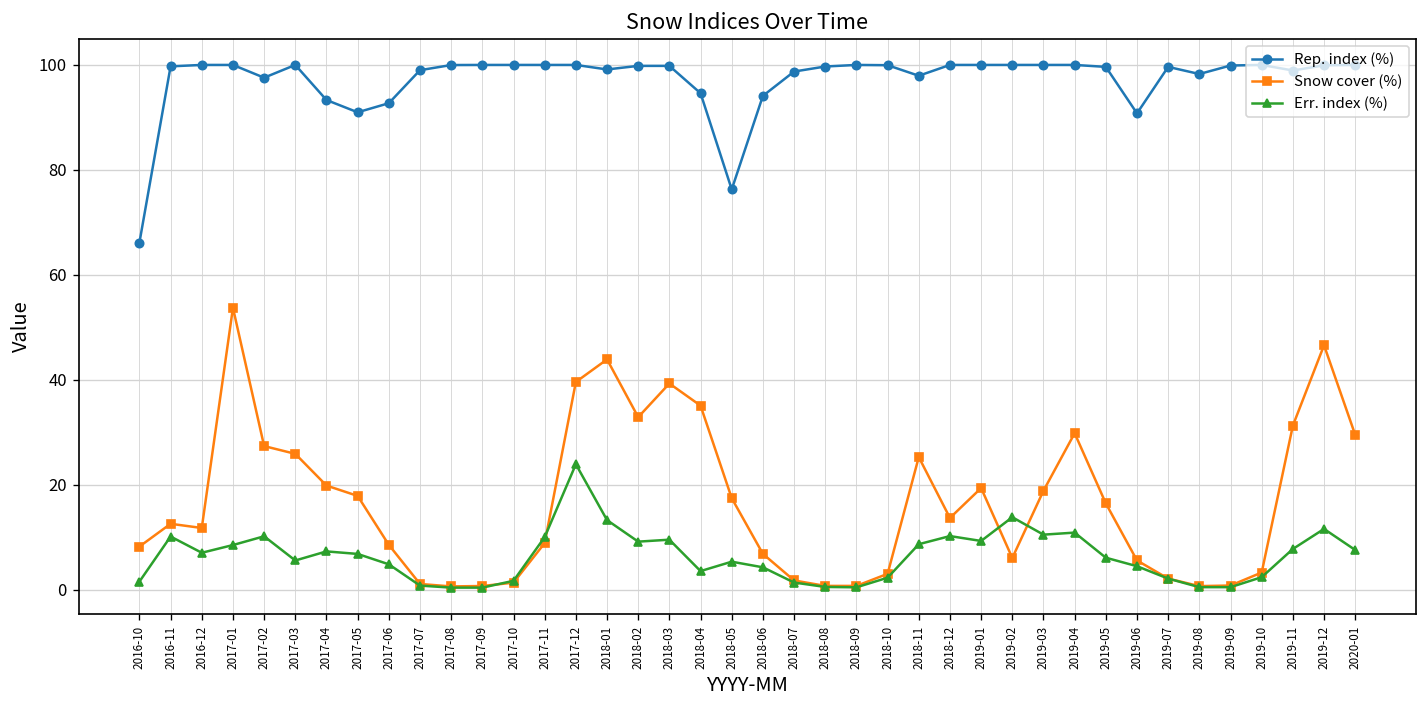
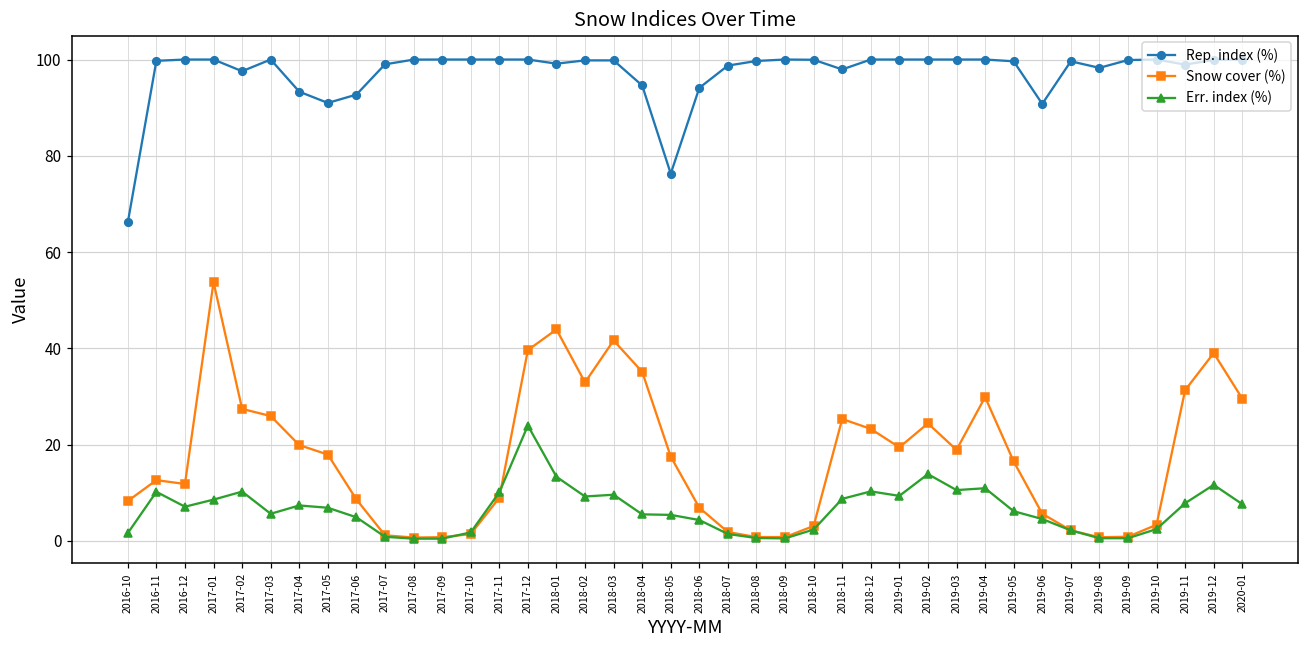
  {
    "Rep. index (%)": {
      "2016-10": 66,
      "2016-11": 100,
      "2016-12": 100,
      "2017-01": 100,
      "2017-02": 98,
      "2017-03": 100,
      "2017-04": 93,
      "2017-05": 91,
      "2017-06": 93,
      "2017-07": 99,
      "2017-08": 100,
      "2017-09": 100,
      "2017-10": 100,
      "2017-11": 100,
      "2017-12": 100,
      "2018-01": 99,
      "2018-02": 100,
      "2018-03": 100,
      "2018-04": 95,
      "2018-05": 76,
      "2018-06": 94,
      "2018-07": 99,
      "2018-08": 100,
      "2018-09": 100,
      "2018-10": 100,
      "2018-11": 98,
      "2018-12": 100,
      "2019-01": 100,
      "2019-02": 100,
      "2019-03": 100,
      "2019-04": 100,
      "2019-05": 100,
      "2019-06": 91,
      "2019-07": 100,
      "2019-08": 98,
      "2019-09": 100
    },
    "Snow cover (%)": {
      "2016-10": 8,
      "2016-11": 13,
      "2016-12": 12,
      "2017-01": 54,
      "2017-02": 27,
      "2017-03": 26,
      "2017-04": 20,
      "2017-05": 18,
      "2017-06": 9,
      "2017-11": 9,
      "2017-12": 40,
      "2018-01": 44,
      "2018-02": 33,
-     "2018-03": 39,
+     "2018-03": 42,
      "2018-04": 35,
      "2018-05": 17,
      "2018-06": 7,
      "2018-10": 3,
      "2018-11": 25,
-     "2018-12": 14,
+     "2018-12": 23,
      "2019-01": 19,
-     "2019-02": 6,
+     "2019-02": 24,
      "2019-03": 19,
      "2019-04": 30,
      "2019-05": 17,
      "2019-06": 6,
      "2019-10": 3,
      "2019-11": 31,
-     "2019-12": 47,
+     "2019-12": 39,
      "2020-01": 30
    },
    "Err. index (%)": {
      "2016-10": 2,
      "2016-11": 10,
      "2016-12": 7,
      "2017-01": 9,
      "2017-02": 10,
      "2017-03": 6,
      "2017-04": 7,
      "2017-05": 7,
      "2017-06": 5,
      "2017-11": 10,
      "2017-12": 24,
      "2018-01": 13,
      "2018-02": 9,
      "2018-03": 10,
-     "2018-04": 4,
+     "2018-04": 6,
      "2018-05": 5,
      "2018-06": 4,
      "2018-10": 2,
      "2018-11": 9,
      "2018-12": 10,
      "2019-01": 9,
      "2019-02": 14,
      "2019-03": 11,
      "2019-04": 11,
      "2019-05": 6,
      "2019-06": 5,
      "2019-10": 2,
      "2019-11": 8,
      "2019-12": 12,
      "2020-01": 8
    }
  }
